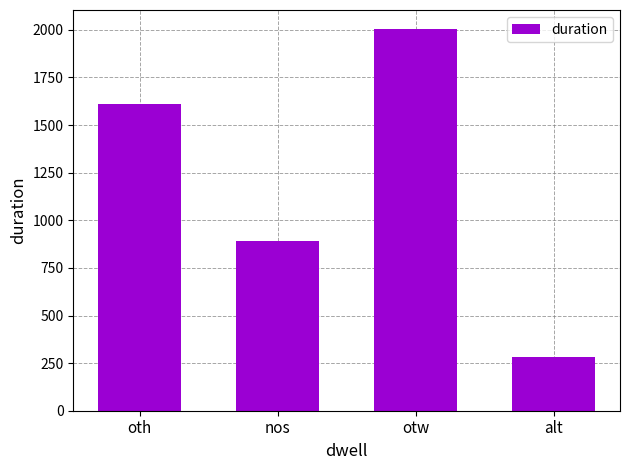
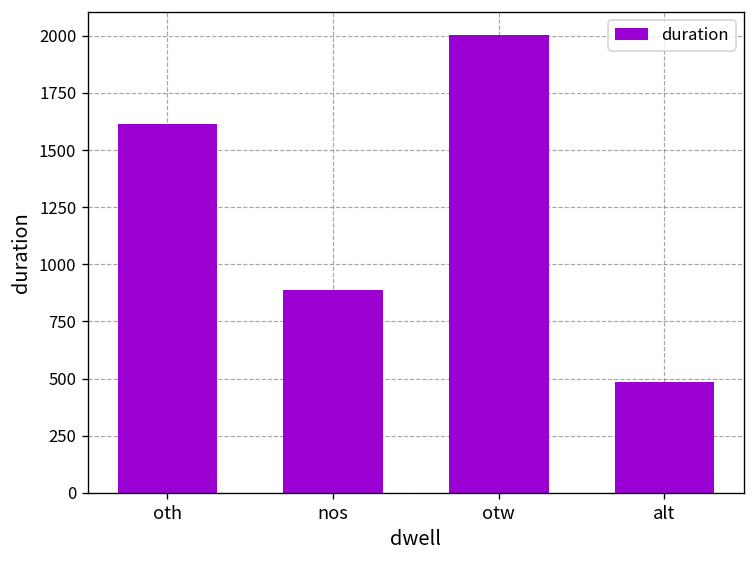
  {
    "oth": 1610,
    "nos": 890,
    "otw": 2000,
-   "alt": 280
+   "alt": 490
  }
